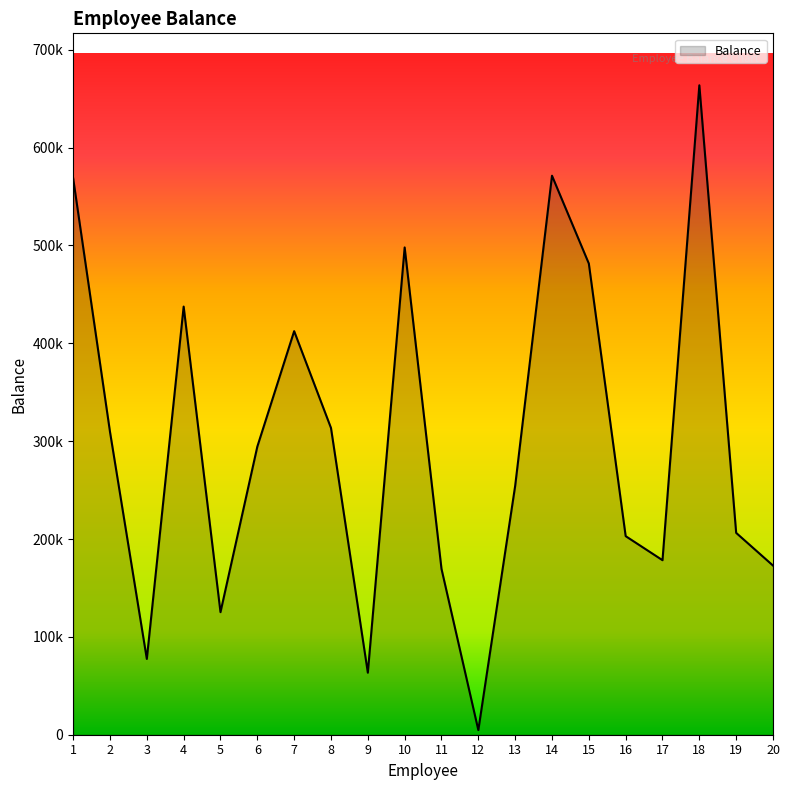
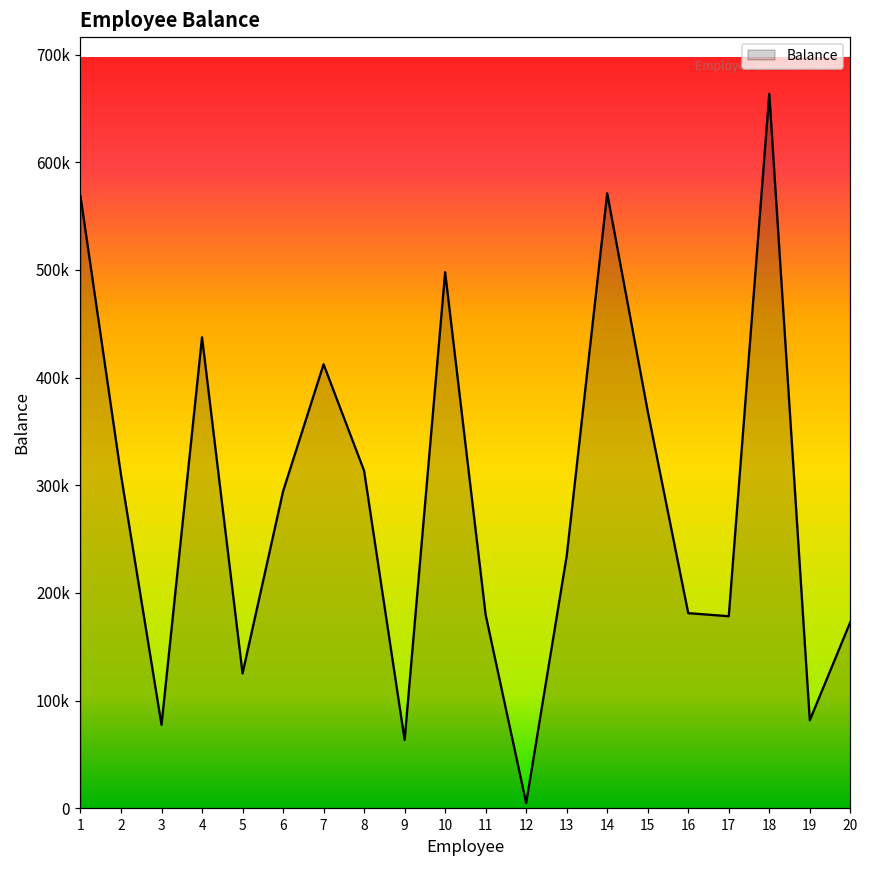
  {
    "1": 570000,
    "2": 310000,
    "3": 80000,
    "4": 440000,
    "5": 130000,
    "6": 290000,
    "7": 410000,
    "8": 310000,
    "9": 60000,
    "10": 500000,
-   "11": 170000,
+   "11": 180000,
    "12": 0,
-   "13": 250000,
+   "13": 230000,
    "14": 570000,
-   "15": 480000,
-   "16": 200000,
+   "15": 370000,
+   "16": 180000,
    "17": 180000,
    "18": 660000,
-   "19": 210000,
+   "19": 80000,
    "20": 170000
  }
